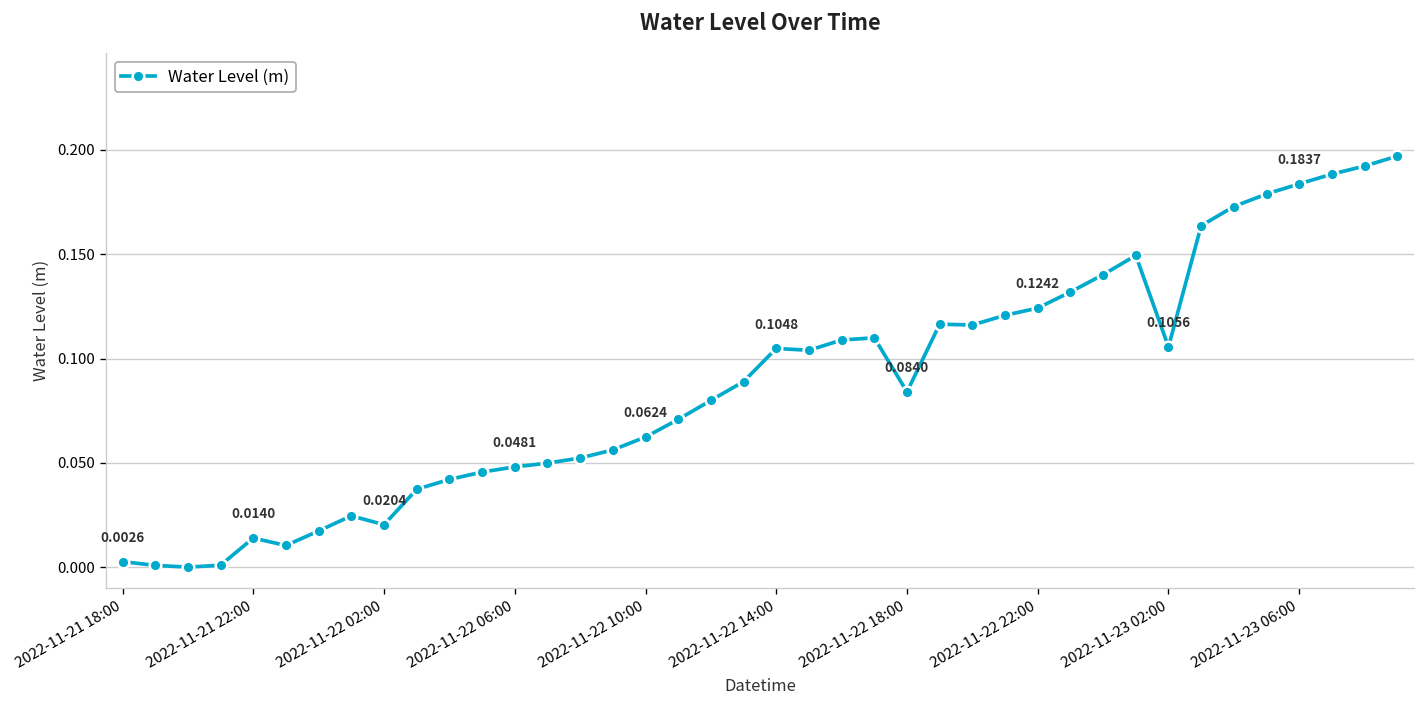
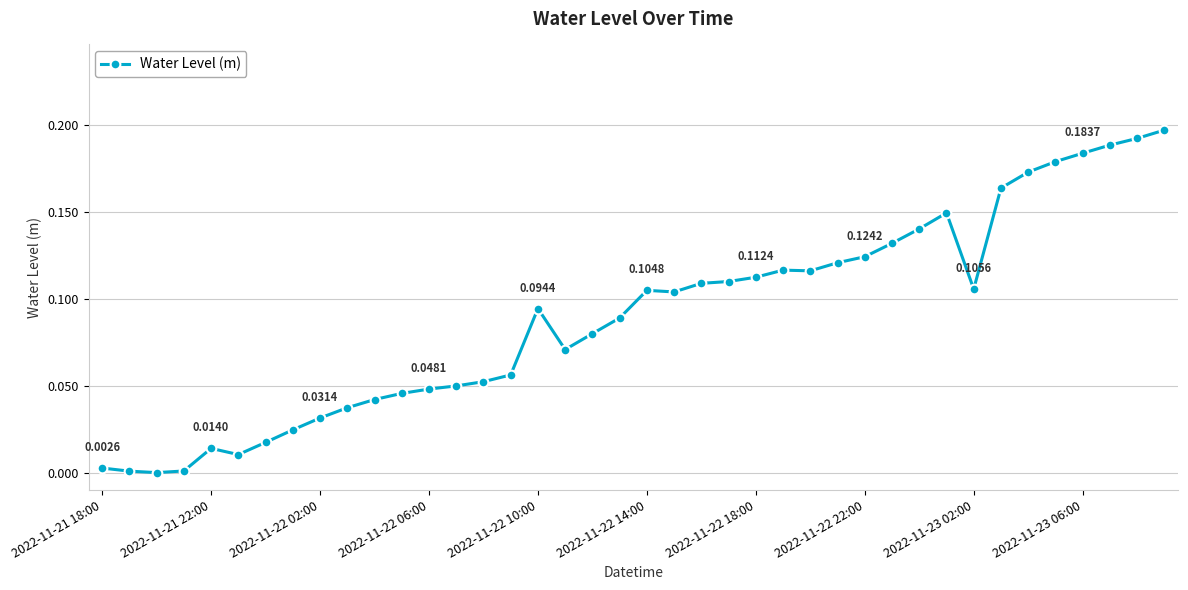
  {
    "2022-11-21 18:00": 0.0026,
    "2022-11-21 22:00": 0.0140,
-   "2022-11-22 02:00": 0.0204,
+   "2022-11-22 02:00": 0.0314,
    "2022-11-22 06:00": 0.0481,
-   "2022-11-22 10:00": 0.0624,
+   "2022-11-22 10:00": 0.0944,
    "2022-11-22 14:00": 0.1048,
-   "2022-11-22 18:00": 0.0840,
+   "2022-11-22 18:00": 0.1124,
    "2022-11-22 22:00": 0.1242,
    "2022-11-23 02:00": 0.1056,
    "2022-11-23 06:00": 0.1837
  }
